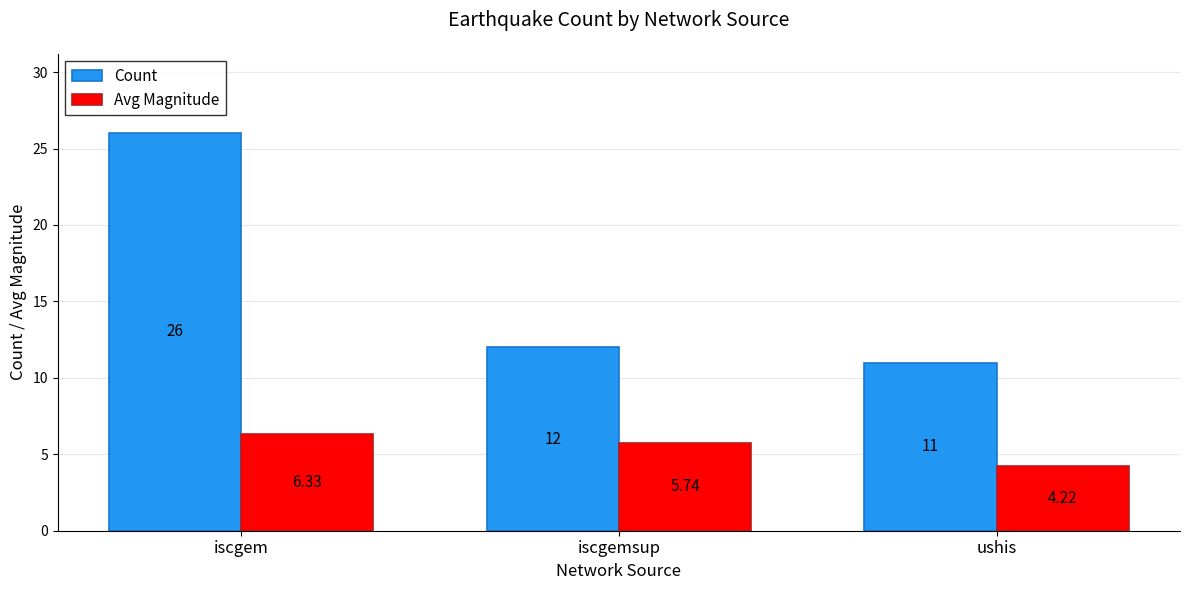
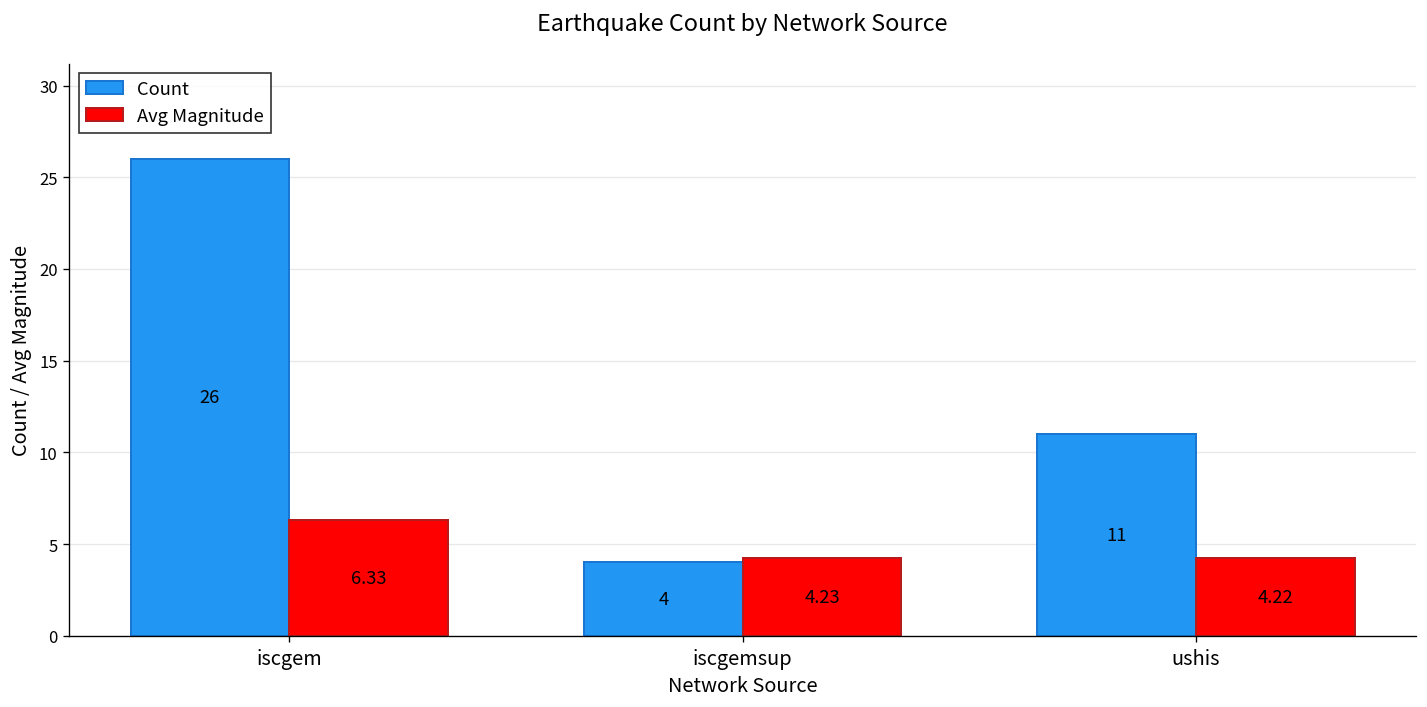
  {
    "Count": {
      "iscgem": 26,
-     "iscgemsup": 12,
+     "iscgemsup": 4,
      "ushis": 11
    },
    "Avg Magnitude": {
      "iscgem": 6.33,
-     "iscgemsup": 5.74,
+     "iscgemsup": 4.23,
      "ushis": 4.22
    }
  }
